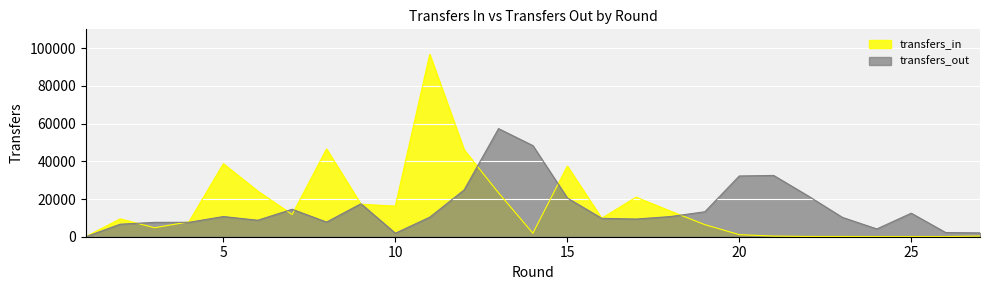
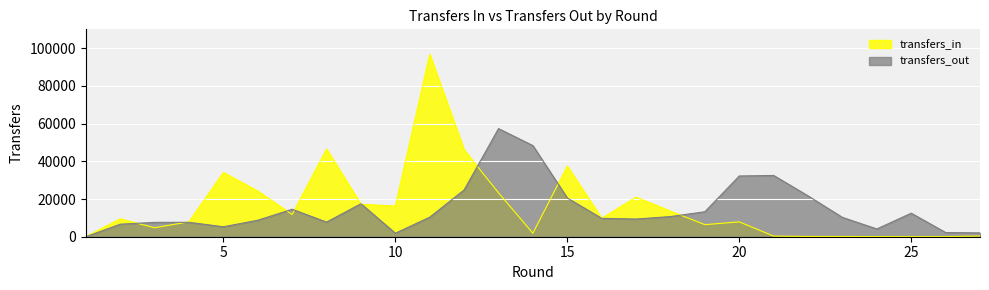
  {
    "transfers_in": {
-     "5": 39000,
+     "5": 34000,
      "10": 16000,
      "15": 37000,
-     "20": 1000,
+     "20": 8000,
      "25": 0
    },
    "transfers_out": {
-     "5": 11000,
+     "5": 5000,
      "10": 2000,
      "15": 21000,
      "20": 32000,
      "25": 12000
    }
  }
